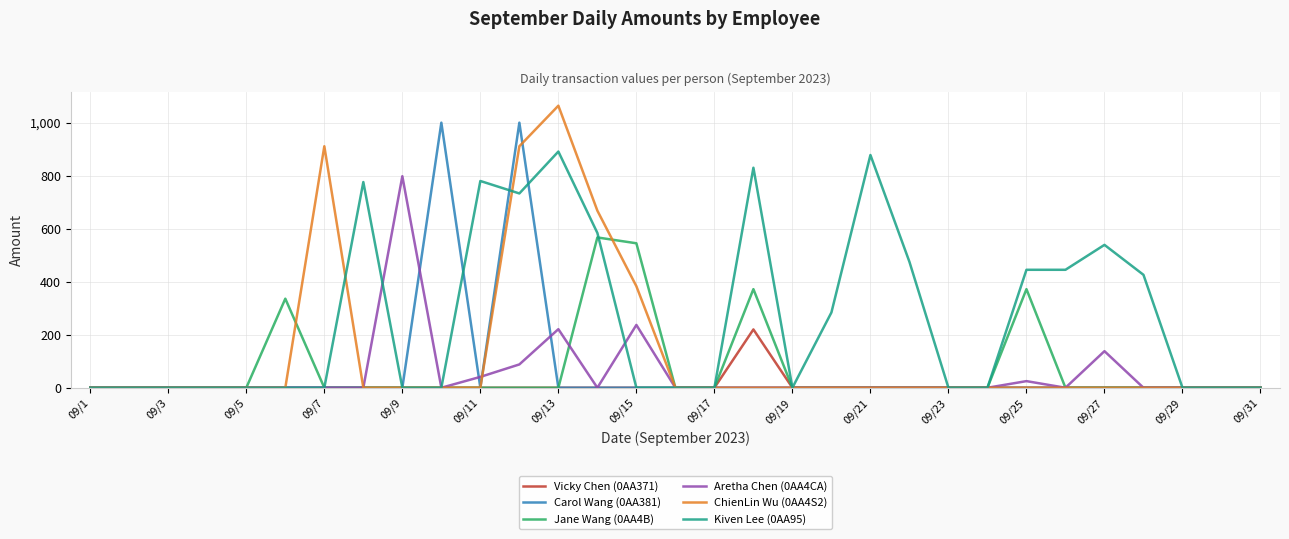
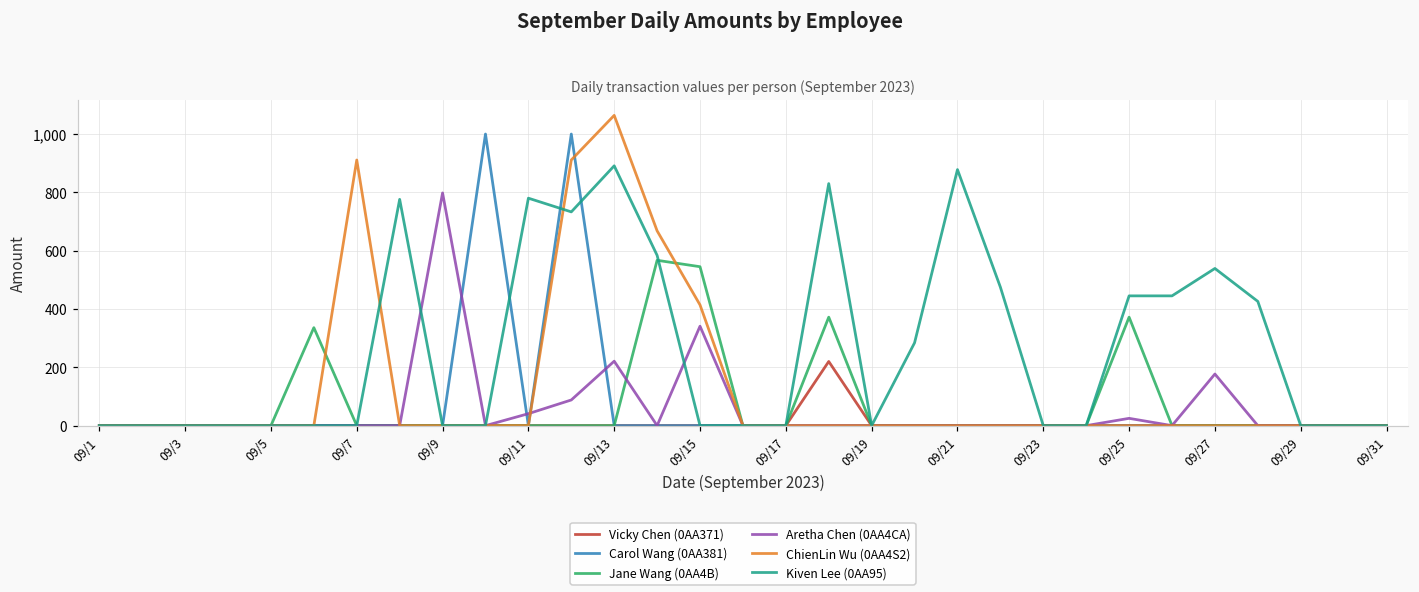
  {
    "Aretha Chen (0AA4CA)": {
      "09/9": "800",
      "09/11": "40",
      "09/13": "220",
-     "09/15": "240",
+     "09/15": "340",
      "09/25": "30",
-     "09/27": "140"
+     "09/27": "180"
    },
    "ChienLin Wu (0AA4S2)": {
      "09/7": "910",
      "09/13": "1,060",
-     "09/15": "380"
+     "09/15": "410"
    }
  }
